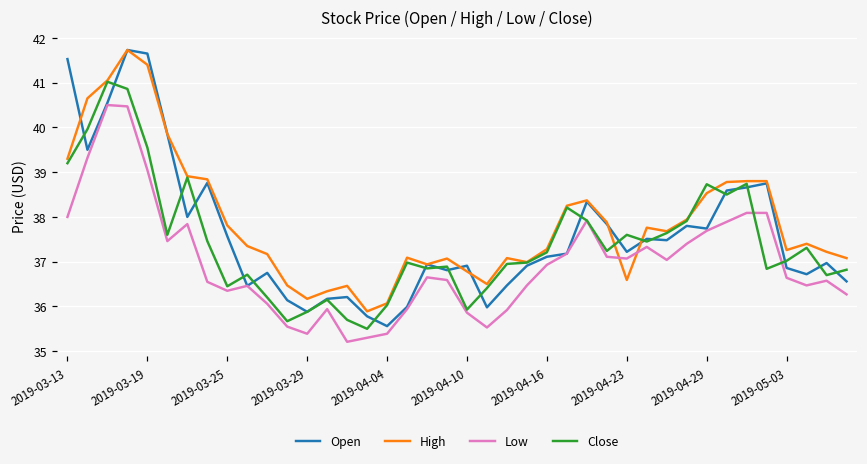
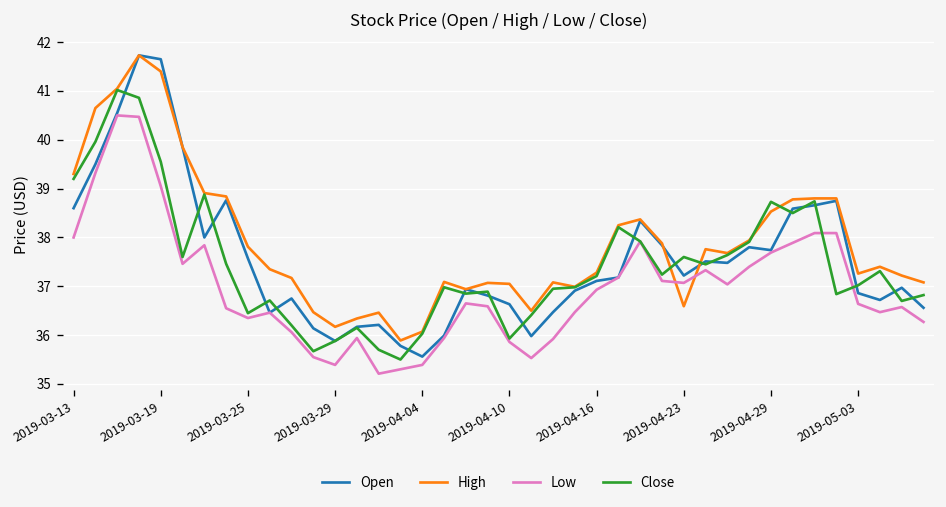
  {
    "Open": {
-     "2019-03-13": 41.5,
+     "2019-03-13": 38.6,
      "2019-03-19": 41.6,
      "2019-03-25": 37.6,
      "2019-04-04": 35.6,
-     "2019-04-10": 36.9,
+     "2019-04-10": 36.6,
      "2019-04-16": 37.1,
      "2019-04-23": 37.2,
      "2019-05-03": 36.9
    },
    "High": {
      "2019-03-13": 39.3,
      "2019-03-19": 41.4,
      "2019-03-25": 37.8,
      "2019-03-29": 36.2,
-     "2019-04-10": 36.8,
+     "2019-04-10": 37.0,
      "2019-04-16": 37.3,
      "2019-04-23": 36.6,
      "2019-04-29": 38.5,
      "2019-05-03": 37.3
    },
    "Low": {
      "2019-03-13": 38.0,
      "2019-03-19": 39.0,
      "2019-03-25": 36.3,
      "2019-03-29": 35.4,
      "2019-04-04": 35.4,
      "2019-04-10": 35.9,
      "2019-04-16": 36.9,
      "2019-04-23": 37.1,
      "2019-05-03": 36.6
    },
    "Close": {
      "2019-03-13": 39.2,
      "2019-03-19": 39.5,
      "2019-03-25": 36.5,
      "2019-04-10": 35.9,
      "2019-04-16": 37.2,
      "2019-04-23": 37.6,
      "2019-04-29": 38.7,
      "2019-05-03": 37.0
    }
  }
